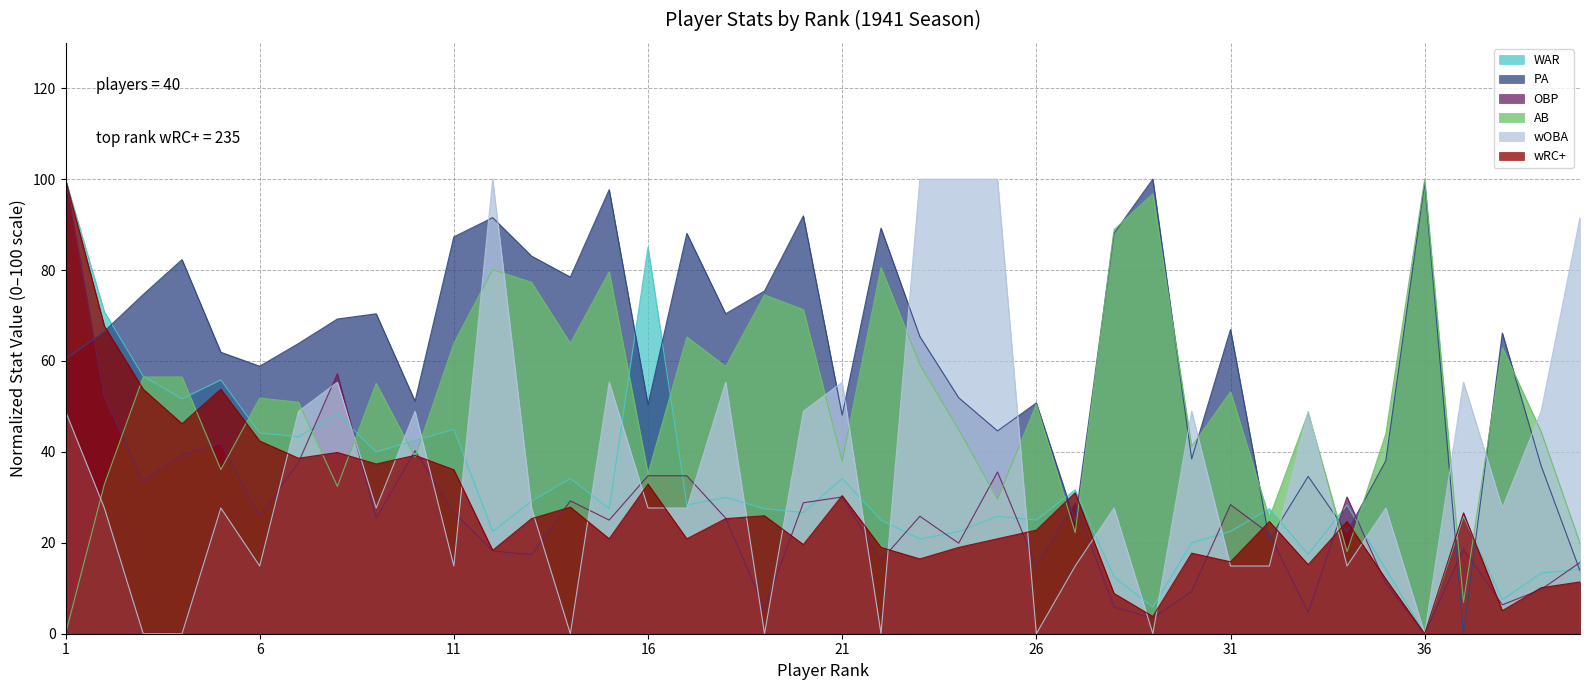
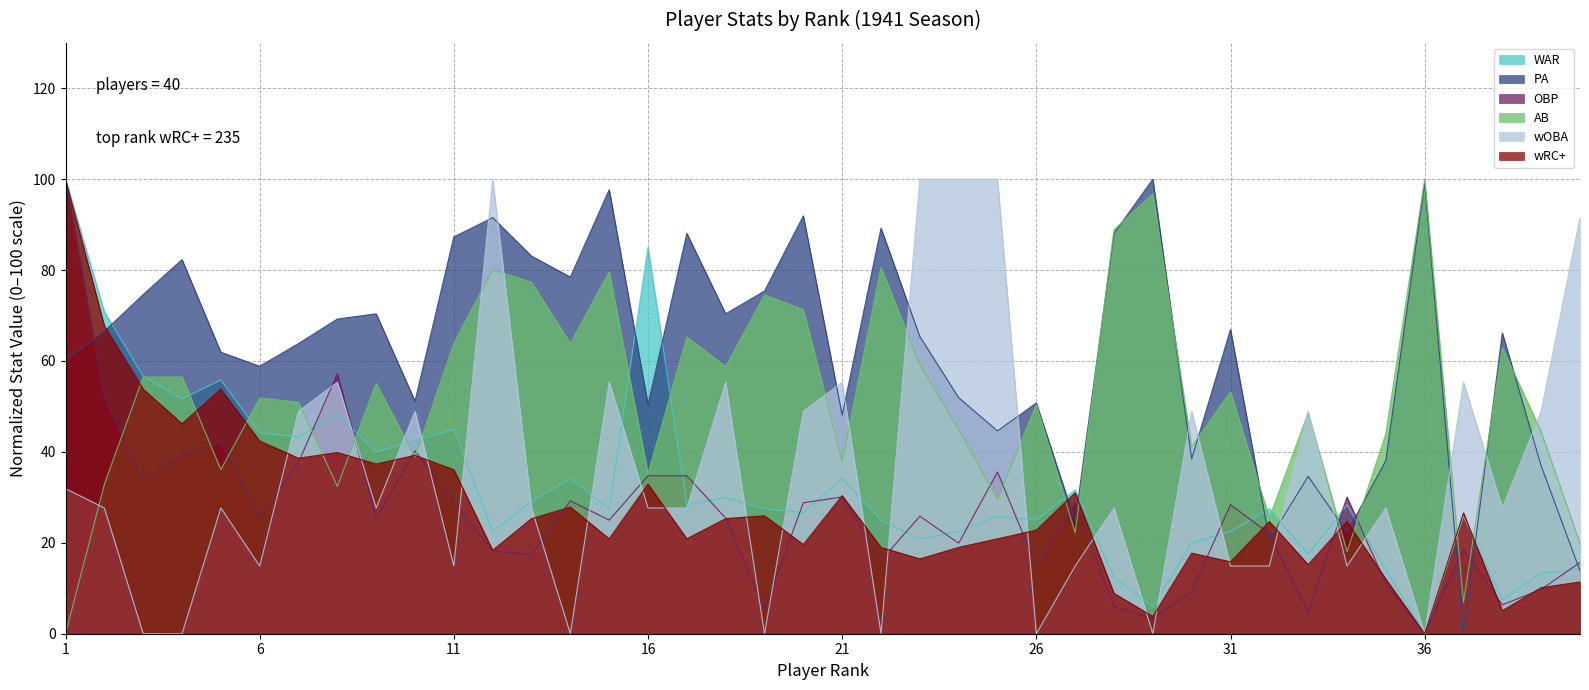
  {
    "WAR": {
      "6": 44,
      "11": 45,
      "16": 85,
      "21": 34,
      "26": 25,
      "31": 23
    },
    "PA": {
      "1": 60,
      "6": 59,
      "11": 87,
      "16": 50,
      "21": 48,
      "31": 67,
      "36": 99
    },
    "OBP": {
      "6": 26,
-     "11": 27,
+     "11": 29,
      "26": 15,
      "31": 28
    },
    "AB": {
      "1": 0,
      "6": 52,
      "11": 64,
      "21": 38,
      "31": 53,
      "36": 100
    },
    "wOBA": {
-     "1": 49,
+     "1": 32,
      "6": 15,
      "11": 15,
      "16": 28,
      "21": 55,
      "26": 0,
      "31": 15
    },
    "wRC+": {
      "6": 42,
      "11": 36,
      "16": 33,
      "26": 23,
      "31": 16
    }
  }
